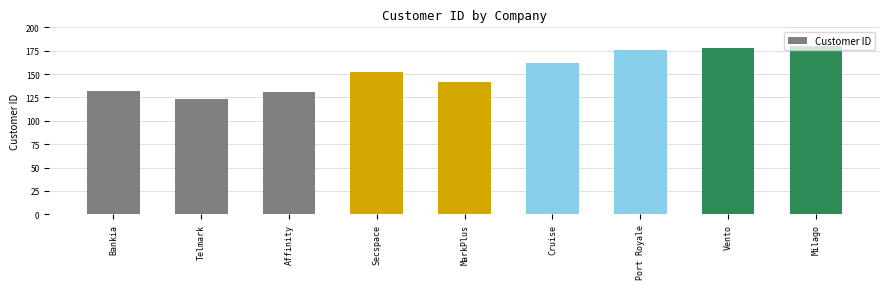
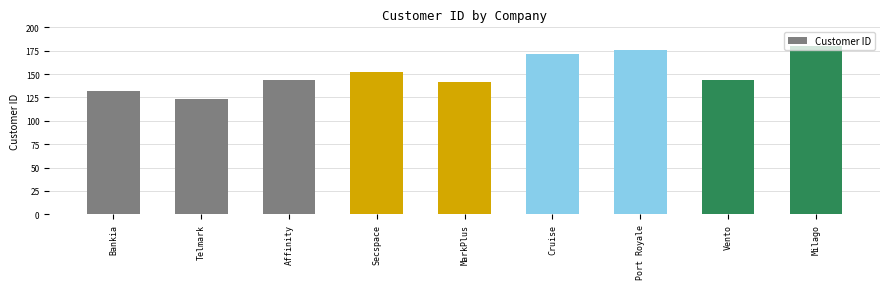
  {
    "Bankia": 130,
    "Telmark": 120,
-   "Affinity": 130,
+   "Affinity": 140,
    "Secspace": 150,
    "MarkPlus": 140,
-   "Cruise": 160,
+   "Cruise": 170,
    "Port Royale": 180,
-   "Vento": 180
+   "Vento": 140
  }
